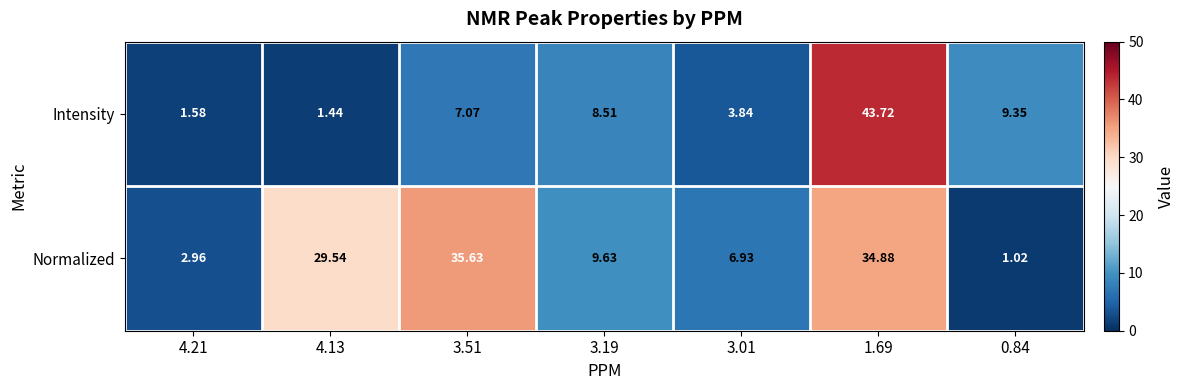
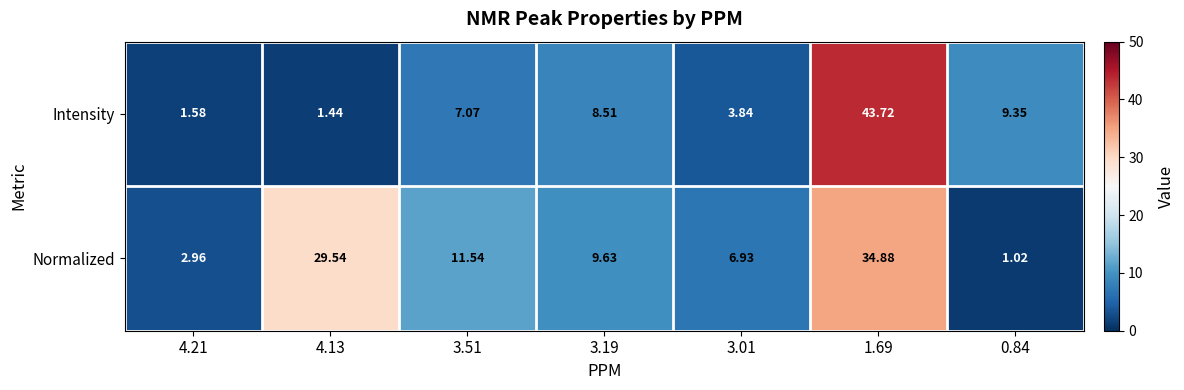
  {
    "Intensity": {
      "4.21": 1.58,
      "4.13": 1.44,
      "3.51": 7.07,
      "3.19": 8.51,
      "3.01": 3.84,
      "1.69": 43.72,
      "0.84": 9.35
    },
    "Normalized": {
      "4.21": 2.96,
      "4.13": 29.54,
-     "3.51": 35.63,
+     "3.51": 11.54,
      "3.19": 9.63,
      "3.01": 6.93,
      "1.69": 34.88,
      "0.84": 1.02
    }
  }
